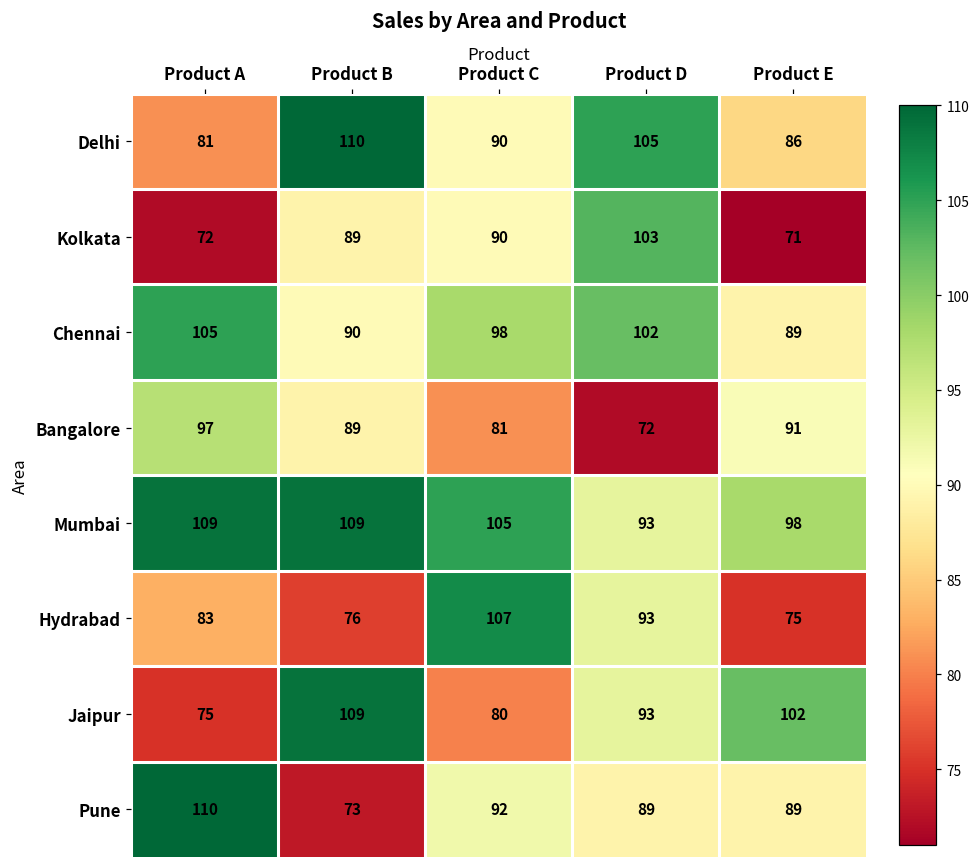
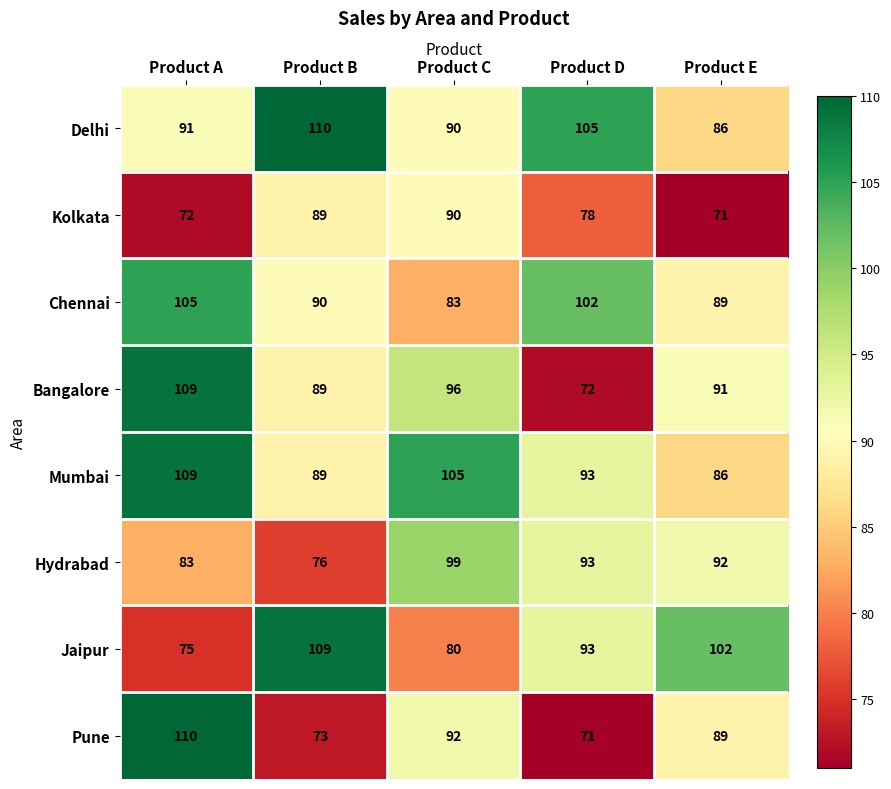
  {
    "Delhi": {
-     "Product A": 81,
+     "Product A": 91,
      "Product B": 110,
      "Product C": 90,
      "Product D": 105,
      "Product E": 86
    },
    "Kolkata": {
      "Product A": 72,
      "Product B": 89,
      "Product C": 90,
-     "Product D": 103,
+     "Product D": 78,
      "Product E": 71
    },
    "Chennai": {
      "Product A": 105,
      "Product B": 90,
-     "Product C": 98,
+     "Product C": 83,
      "Product D": 102,
      "Product E": 89
    },
    "Bangalore": {
-     "Product A": 97,
+     "Product A": 109,
      "Product B": 89,
-     "Product C": 81,
+     "Product C": 96,
      "Product D": 72,
      "Product E": 91
    },
    "Mumbai": {
      "Product A": 109,
-     "Product B": 109,
+     "Product B": 89,
      "Product C": 105,
      "Product D": 93,
-     "Product E": 98
+     "Product E": 86
    },
    "Hydrabad": {
      "Product A": 83,
      "Product B": 76,
-     "Product C": 107,
+     "Product C": 99,
      "Product D": 93,
-     "Product E": 75
+     "Product E": 92
    },
    "Jaipur": {
      "Product A": 75,
      "Product B": 109,
      "Product C": 80,
      "Product D": 93,
      "Product E": 102
    },
    "Pune": {
      "Product A": 110,
      "Product B": 73,
      "Product C": 92,
-     "Product D": 89,
+     "Product D": 71,
      "Product E": 89
    }
  }
